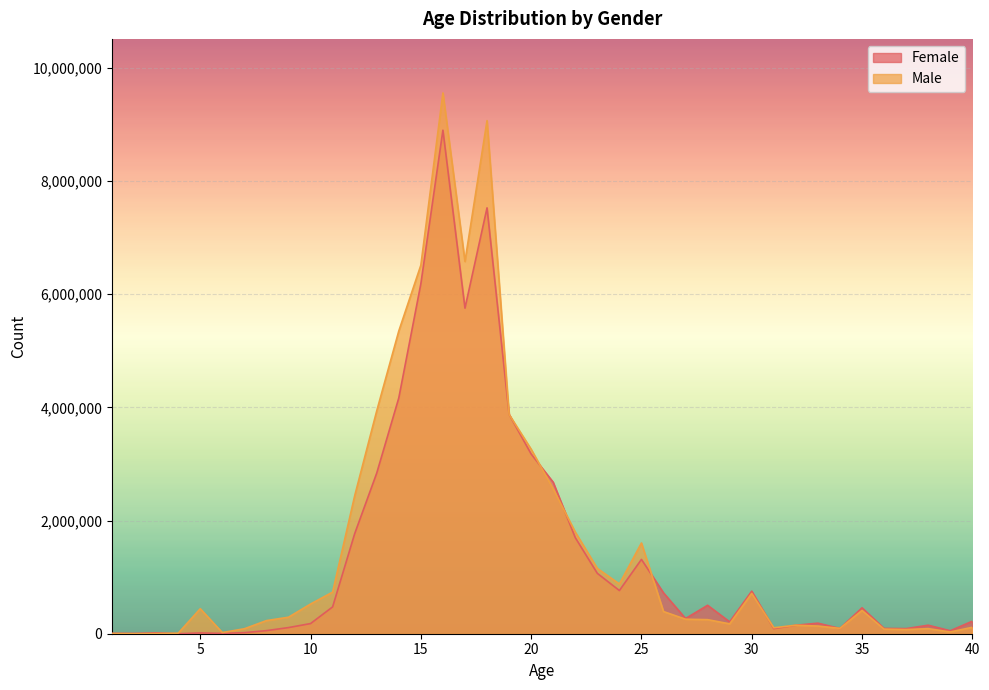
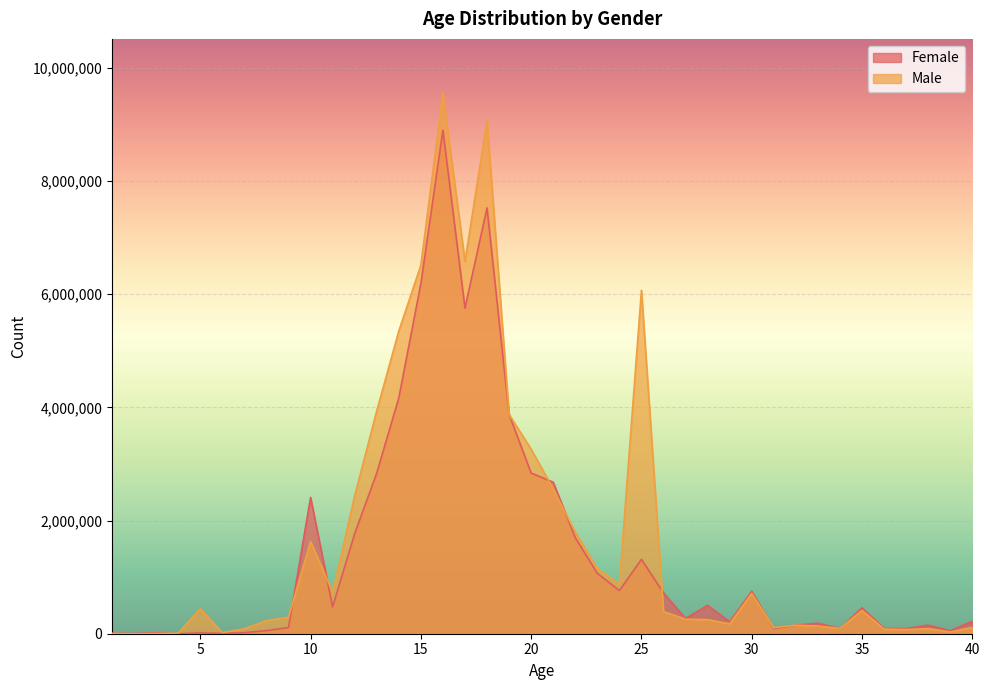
  {
    "Female": {
      "5": "0",
-     "10": "200,000",
+     "10": "2,400,000",
      "15": "6,200,000",
-     "20": "3,200,000",
+     "20": "2,800,000",
      "25": "1,300,000",
      "35": "500,000",
      "40": "200,000"
    },
    "Male": {
      "5": "400,000",
-     "10": "500,000",
+     "10": "1,600,000",
      "15": "6,500,000",
      "20": "3,300,000",
-     "25": "1,600,000",
+     "25": "6,100,000",
      "35": "400,000",
      "40": "100,000"
    }
  }
